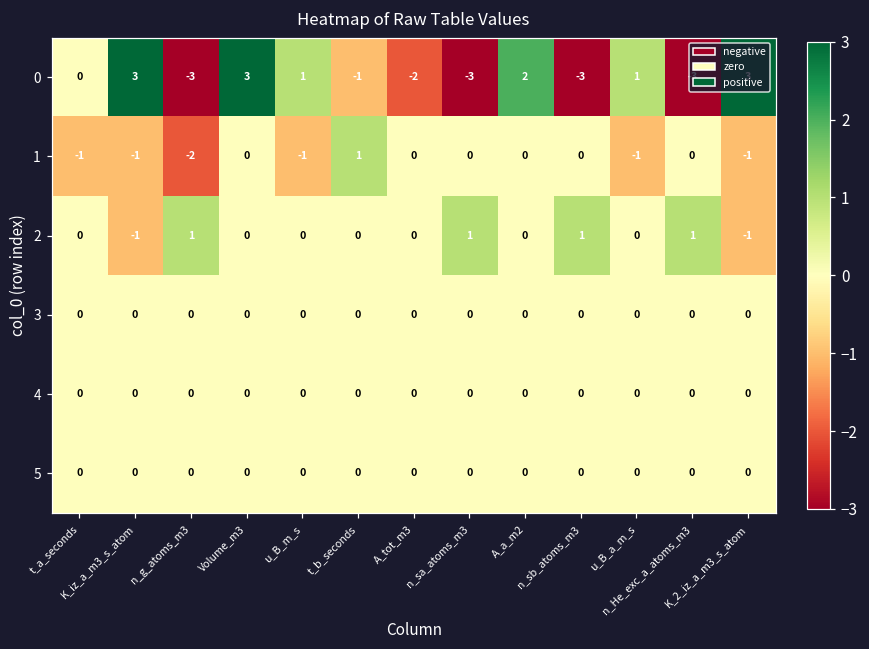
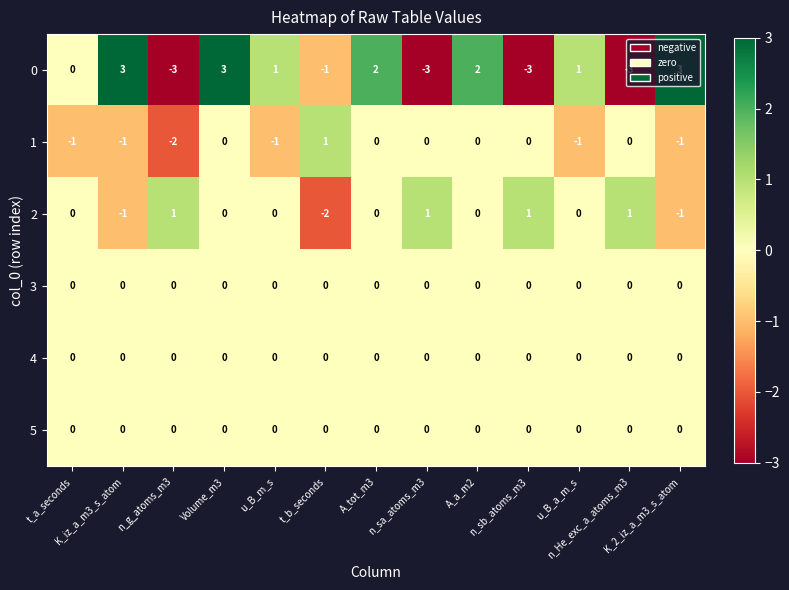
  {
    "0": {
      "t_a_seconds": 0,
      "K_iz_a_m3_s_atom": 3,
      "n_g_atoms_m3": -3,
      "Volume_m3": 3,
      "u_B_m_s": 1,
      "t_b_seconds": -1,
-     "A_tot_m3": -2,
+     "A_tot_m3": 2,
      "n_sa_atoms_m3": -3,
      "A_a_m2": 2,
      "n_sb_atoms_m3": -3,
      "u_B_a_m_s": 1
    },
    "1": {
      "t_a_seconds": -1,
      "K_iz_a_m3_s_atom": -1,
      "n_g_atoms_m3": -2,
      "Volume_m3": 0,
      "u_B_m_s": -1,
      "t_b_seconds": 1,
      "A_tot_m3": 0,
      "n_sa_atoms_m3": 0,
      "A_a_m2": 0,
      "n_sb_atoms_m3": 0,
      "u_B_a_m_s": -1,
      "n_He_exc_a_atoms_m3": 0,
      "K_2_iz_a_m3_s_atom": -1
    },
    "2": {
      "t_a_seconds": 0,
      "K_iz_a_m3_s_atom": -1,
      "n_g_atoms_m3": 1,
      "Volume_m3": 0,
      "u_B_m_s": 0,
-     "t_b_seconds": 0,
+     "t_b_seconds": -2,
      "A_tot_m3": 0,
      "n_sa_atoms_m3": 1,
      "A_a_m2": 0,
      "n_sb_atoms_m3": 1,
      "u_B_a_m_s": 0,
      "n_He_exc_a_atoms_m3": 1,
      "K_2_iz_a_m3_s_atom": -1
    },
    "3": {
      "t_a_seconds": 0,
      "K_iz_a_m3_s_atom": 0,
      "n_g_atoms_m3": 0,
      "Volume_m3": 0,
      "u_B_m_s": 0,
      "t_b_seconds": 0,
      "A_tot_m3": 0,
      "n_sa_atoms_m3": 0,
      "A_a_m2": 0,
      "n_sb_atoms_m3": 0,
      "u_B_a_m_s": 0,
      "n_He_exc_a_atoms_m3": 0,
      "K_2_iz_a_m3_s_atom": 0
    },
    "4": {
      "t_a_seconds": 0,
      "K_iz_a_m3_s_atom": 0,
      "n_g_atoms_m3": 0,
      "Volume_m3": 0,
      "u_B_m_s": 0,
      "t_b_seconds": 0,
      "A_tot_m3": 0,
      "n_sa_atoms_m3": 0,
      "A_a_m2": 0,
      "n_sb_atoms_m3": 0,
      "u_B_a_m_s": 0,
      "n_He_exc_a_atoms_m3": 0,
      "K_2_iz_a_m3_s_atom": 0
    },
    "5": {
      "t_a_seconds": 0,
      "K_iz_a_m3_s_atom": 0,
      "n_g_atoms_m3": 0,
      "Volume_m3": 0,
      "u_B_m_s": 0,
      "t_b_seconds": 0,
      "A_tot_m3": 0,
      "n_sa_atoms_m3": 0,
      "A_a_m2": 0,
      "n_sb_atoms_m3": 0,
      "u_B_a_m_s": 0,
      "n_He_exc_a_atoms_m3": 0,
      "K_2_iz_a_m3_s_atom": 0
    }
  }
